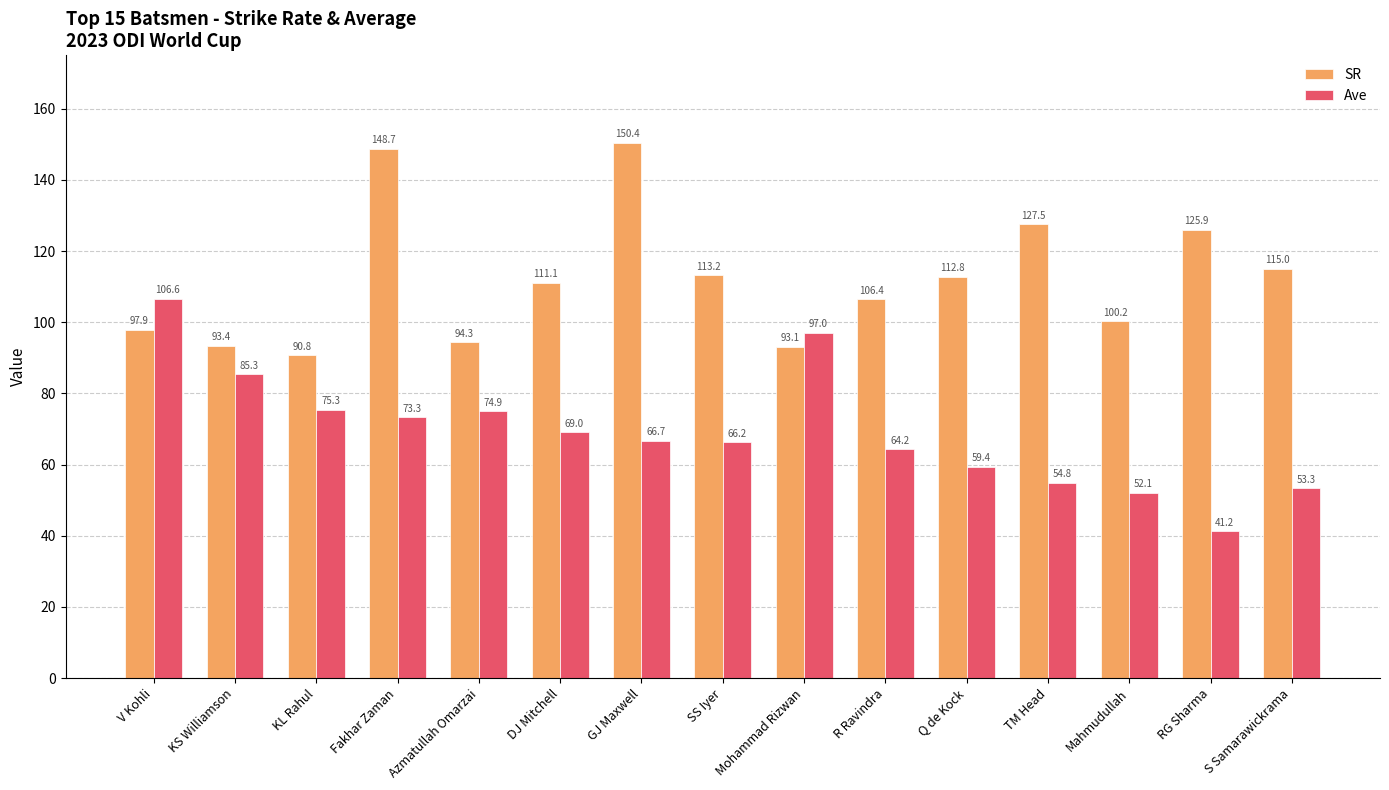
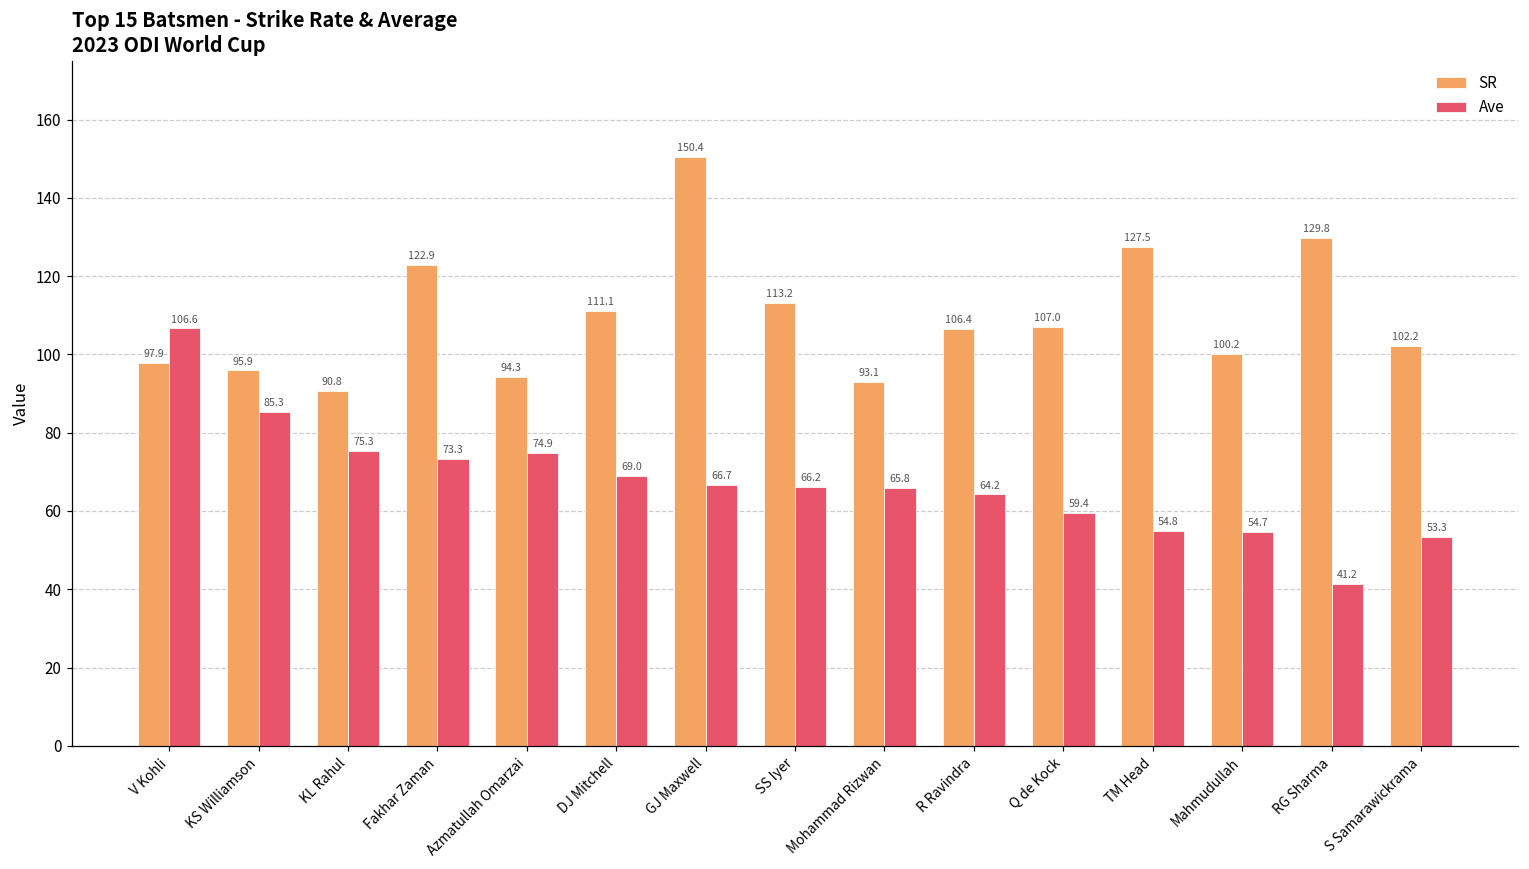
  {
    "SR": {
      "V Kohli": 97.9,
-     "KS Williamson": 93.4,
+     "KS Williamson": 95.9,
      "KL Rahul": 90.8,
-     "Fakhar Zaman": 148.7,
+     "Fakhar Zaman": 122.9,
      "Azmatullah Omarzai": 94.3,
      "DJ Mitchell": 111.1,
      "GJ Maxwell": 150.4,
      "SS Iyer": 113.2,
      "Mohammad Rizwan": 93.1,
      "R Ravindra": 106.4,
-     "Q de Kock": 112.8,
+     "Q de Kock": 107.0,
      "TM Head": 127.5,
      "Mahmudullah": 100.2,
-     "RG Sharma": 125.9,
-     "S Samarawickrama": 115.0
+     "RG Sharma": 129.8,
+     "S Samarawickrama": 102.2
    },
    "Ave": {
      "V Kohli": 106.6,
      "KS Williamson": 85.3,
      "KL Rahul": 75.3,
      "Fakhar Zaman": 73.3,
      "Azmatullah Omarzai": 74.9,
      "DJ Mitchell": 69.0,
      "GJ Maxwell": 66.7,
      "SS Iyer": 66.2,
-     "Mohammad Rizwan": 97.0,
+     "Mohammad Rizwan": 65.8,
      "R Ravindra": 64.2,
      "Q de Kock": 59.4,
      "TM Head": 54.8,
-     "Mahmudullah": 52.1,
+     "Mahmudullah": 54.7,
      "RG Sharma": 41.2,
      "S Samarawickrama": 53.3
    }
  }
